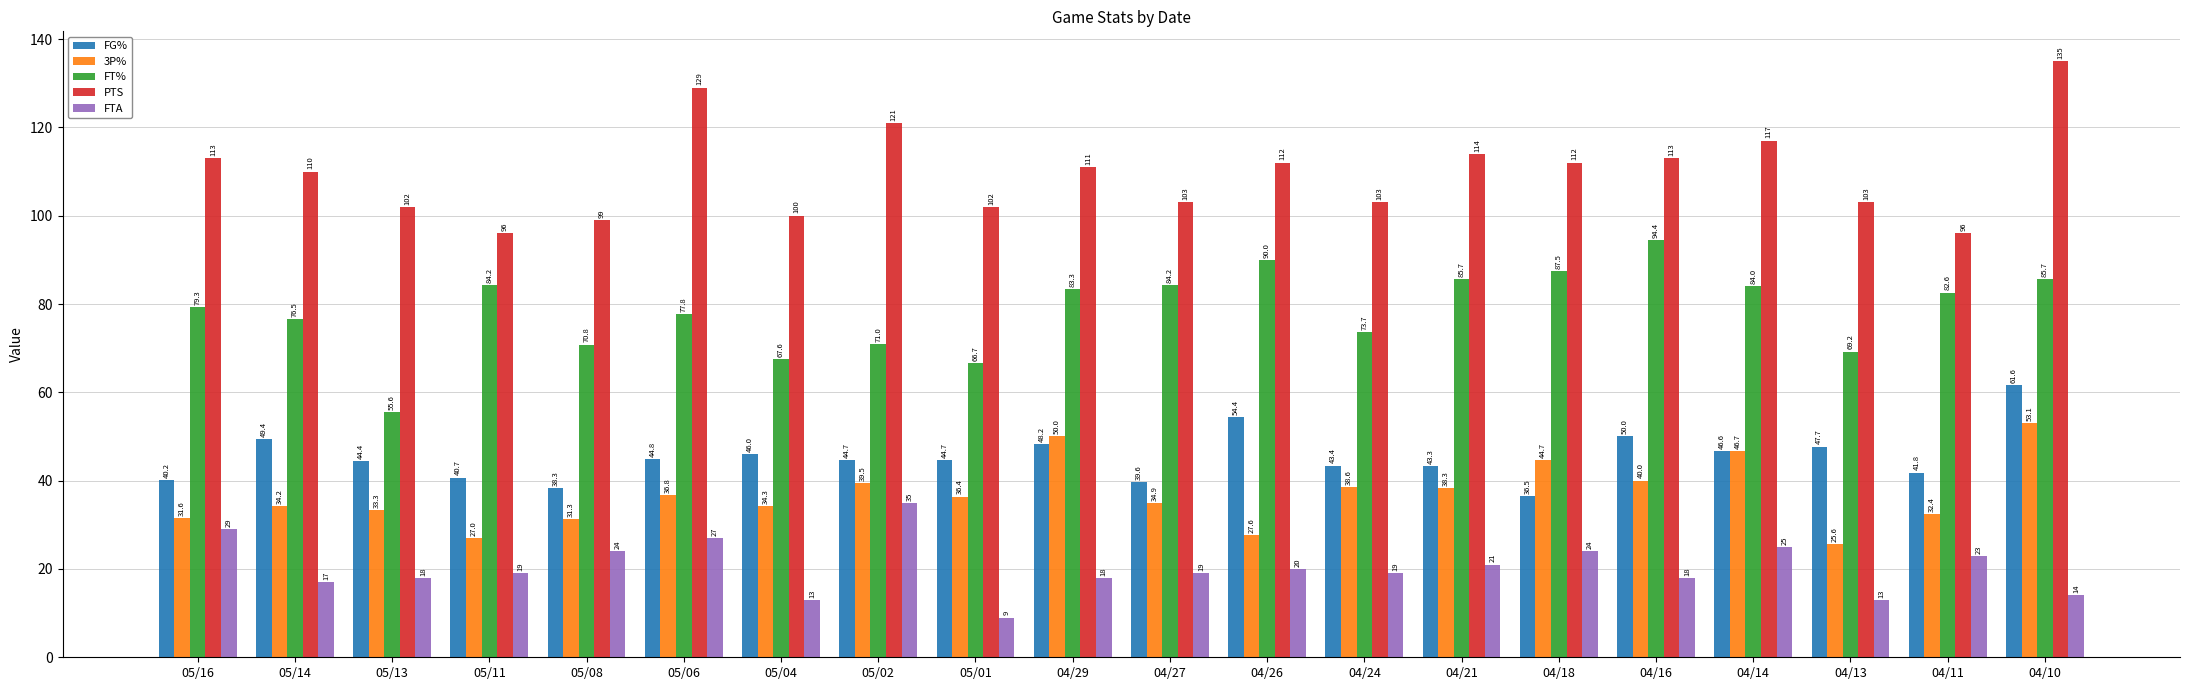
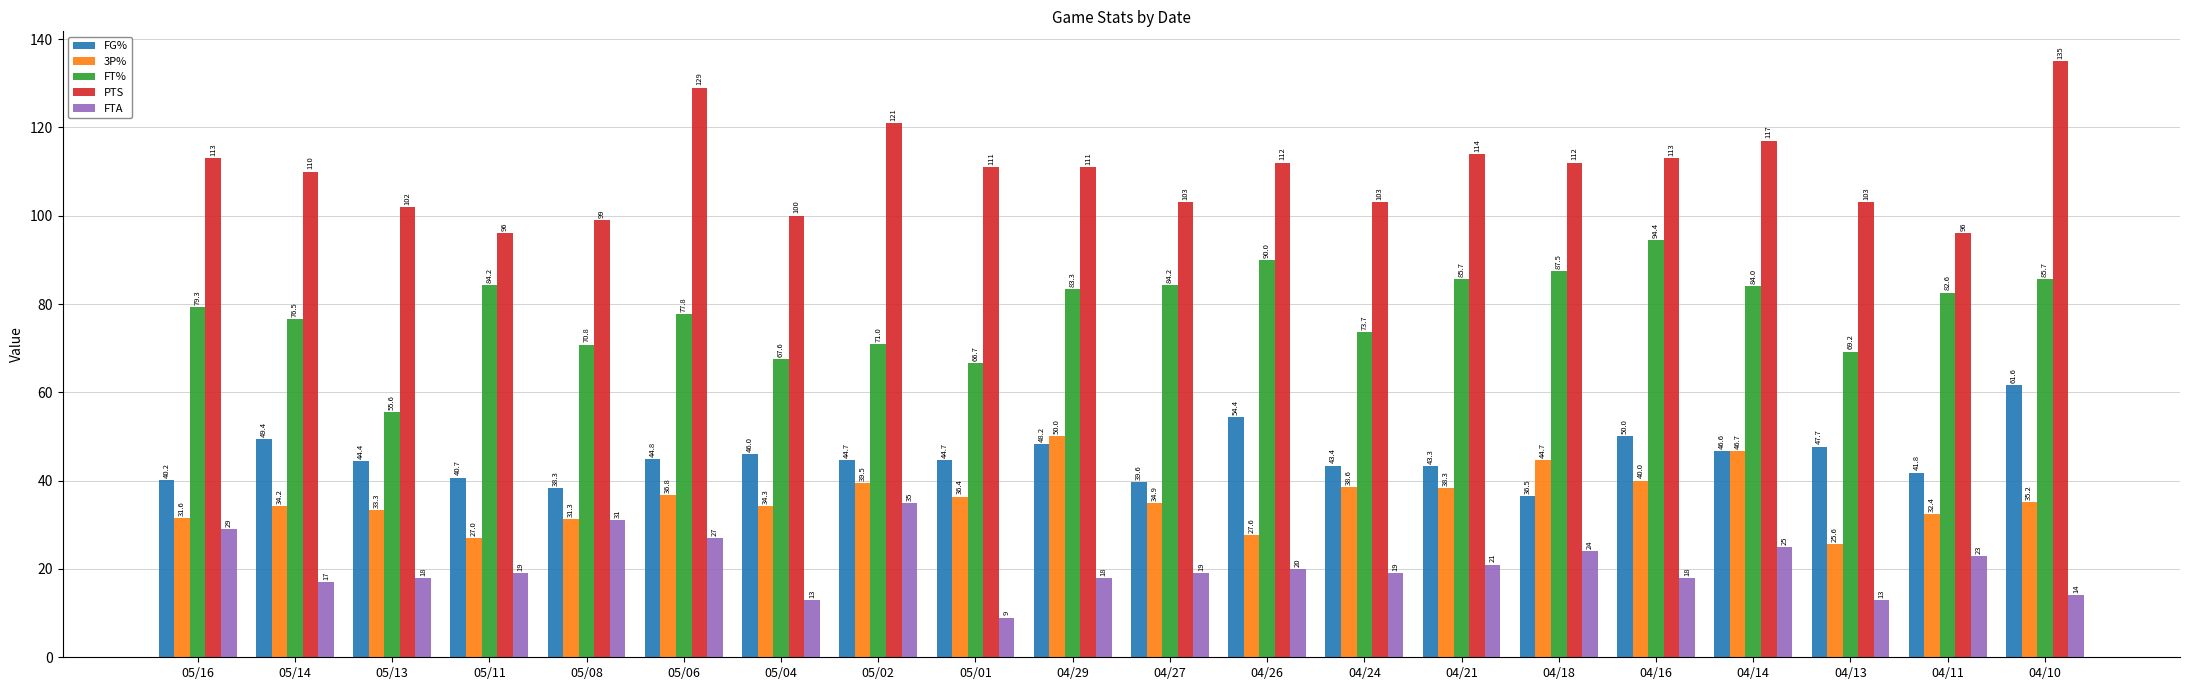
  {
    "FG%": {
      "05/16": 40.2,
      "05/14": 49.4,
      "05/13": 44.4,
      "05/11": 40.7,
      "05/08": 38.3,
      "05/06": 44.8,
      "05/04": 46.0,
      "05/02": 44.7,
      "05/01": 44.7,
      "04/29": 48.2,
      "04/27": 39.6,
      "04/26": 54.4,
      "04/24": 43.4,
      "04/21": 43.3,
      "04/18": 36.5,
      "04/16": 50.0,
      "04/14": 46.6,
      "04/13": 47.7,
      "04/11": 41.8,
      "04/10": 61.6
    },
    "3P%": {
      "05/16": 31.6,
      "05/14": 34.2,
      "05/13": 33.3,
      "05/11": 27.0,
      "05/08": 31.3,
      "05/06": 36.8,
      "05/04": 34.3,
      "05/02": 39.5,
      "05/01": 36.4,
      "04/29": 50.0,
      "04/27": 34.9,
      "04/26": 27.6,
      "04/24": 38.6,
      "04/21": 38.3,
      "04/18": 44.7,
      "04/16": 40.0,
      "04/14": 46.7,
      "04/13": 25.6,
      "04/11": 32.4,
-     "04/10": 53.1
+     "04/10": 35.2
    },
    "FT%": {
      "05/16": 79.3,
      "05/14": 76.5,
      "05/13": 55.6,
      "05/11": 84.2,
      "05/08": 70.8,
      "05/06": 77.8,
      "05/04": 67.6,
      "05/02": 71.0,
      "05/01": 66.7,
      "04/29": 83.3,
      "04/27": 84.2,
      "04/26": 90.0,
      "04/24": 73.7,
      "04/21": 85.7,
      "04/18": 87.5,
      "04/16": 94.4,
      "04/14": 84.0,
      "04/13": 69.2,
      "04/11": 82.6,
      "04/10": 85.7
    },
    "PTS": {
      "05/16": 113,
      "05/14": 110,
      "05/13": 102,
      "05/11": 96,
      "05/08": 99,
      "05/06": 129,
      "05/04": 100,
      "05/02": 121,
-     "05/01": 102,
+     "05/01": 111,
      "04/29": 111,
      "04/27": 103,
      "04/26": 112,
      "04/24": 103,
      "04/21": 114,
      "04/18": 112,
      "04/16": 113,
      "04/14": 117,
      "04/13": 103,
      "04/11": 96,
      "04/10": 135
    },
    "FTA": {
      "05/16": 29,
      "05/14": 17,
      "05/13": 18,
      "05/11": 19,
-     "05/08": 24,
+     "05/08": 31,
      "05/06": 27,
      "05/04": 13,
      "05/02": 35,
      "05/01": 9,
      "04/29": 18,
      "04/27": 19,
      "04/26": 20,
      "04/24": 19,
      "04/21": 21,
      "04/18": 24,
      "04/16": 18,
      "04/14": 25,
      "04/13": 13,
      "04/11": 23,
      "04/10": 14
    }
  }
